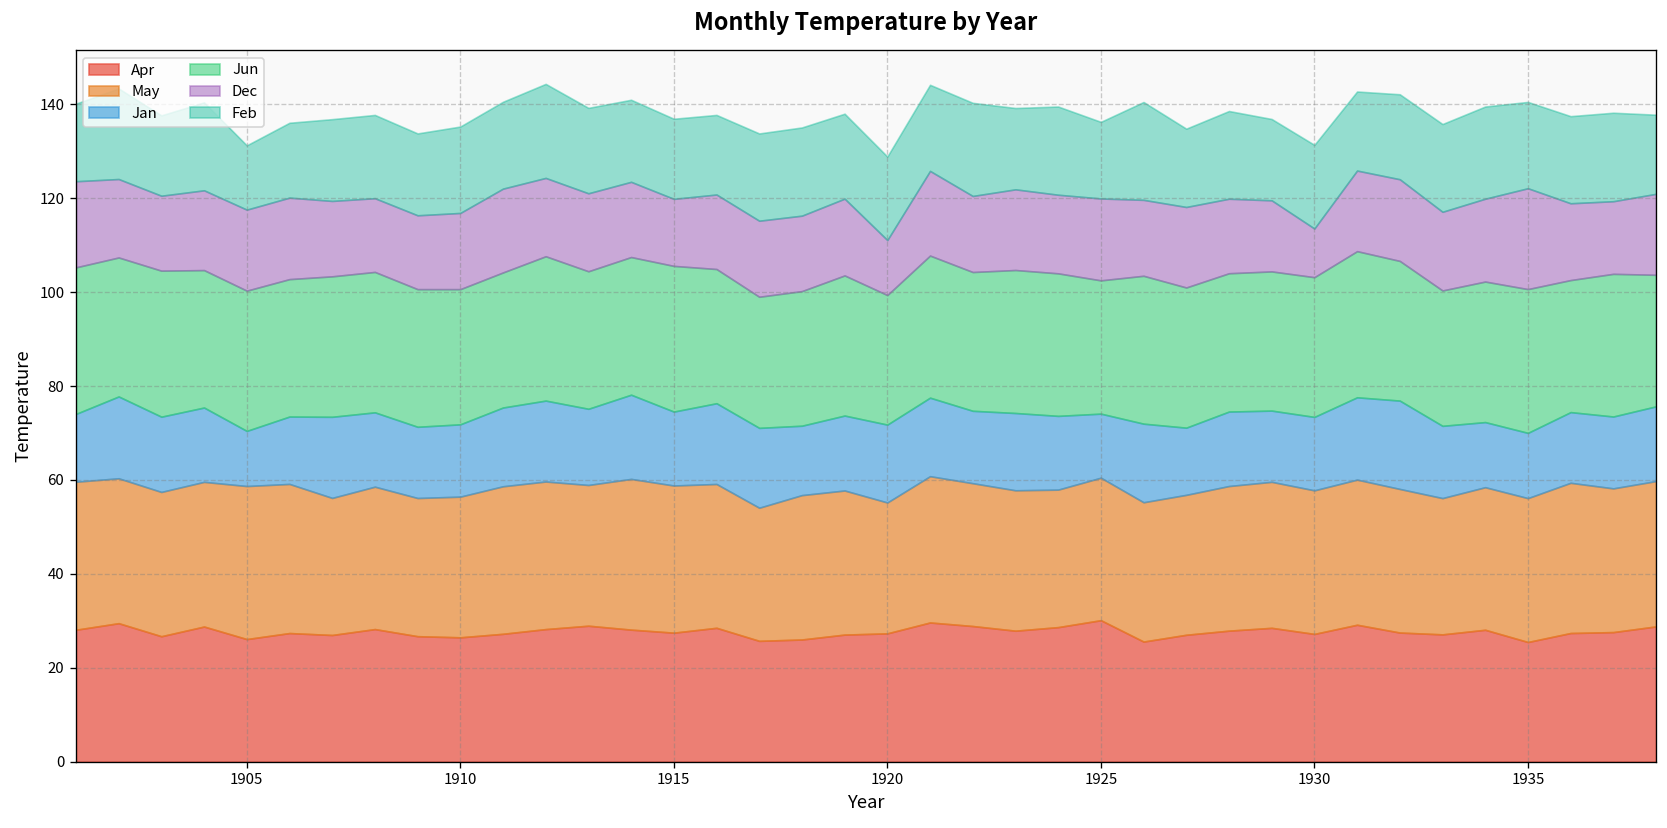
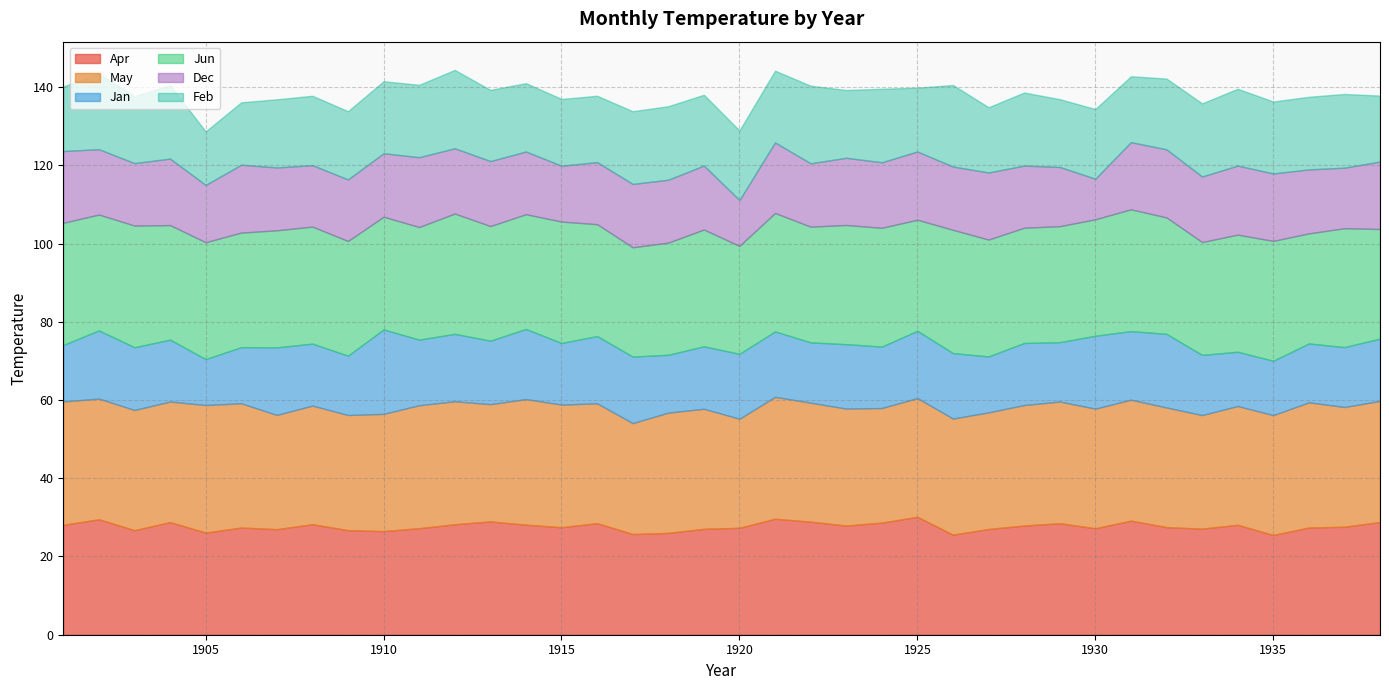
  {
    "Jan": {
      "1905": 12,
-     "1910": 15,
+     "1910": 22,
      "1915": 16,
      "1920": 17,
-     "1925": 14,
-     "1930": 16,
+     "1925": 17,
+     "1930": 19,
      "1935": 14
    },
    "Dec": {
-     "1905": 17,
+     "1905": 15,
      "1910": 16,
      "1915": 14,
      "1920": 12,
      "1925": 17,
      "1930": 10,
-     "1935": 21
+     "1935": 17
    }
  }
